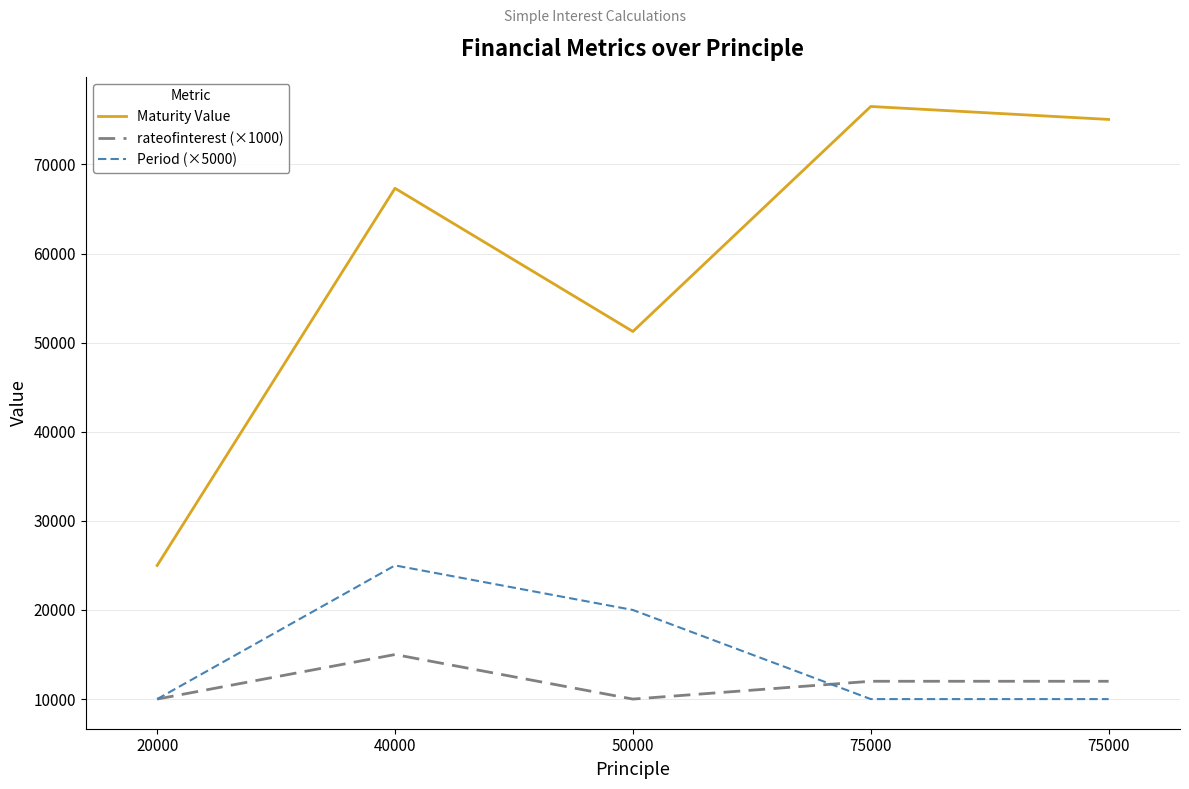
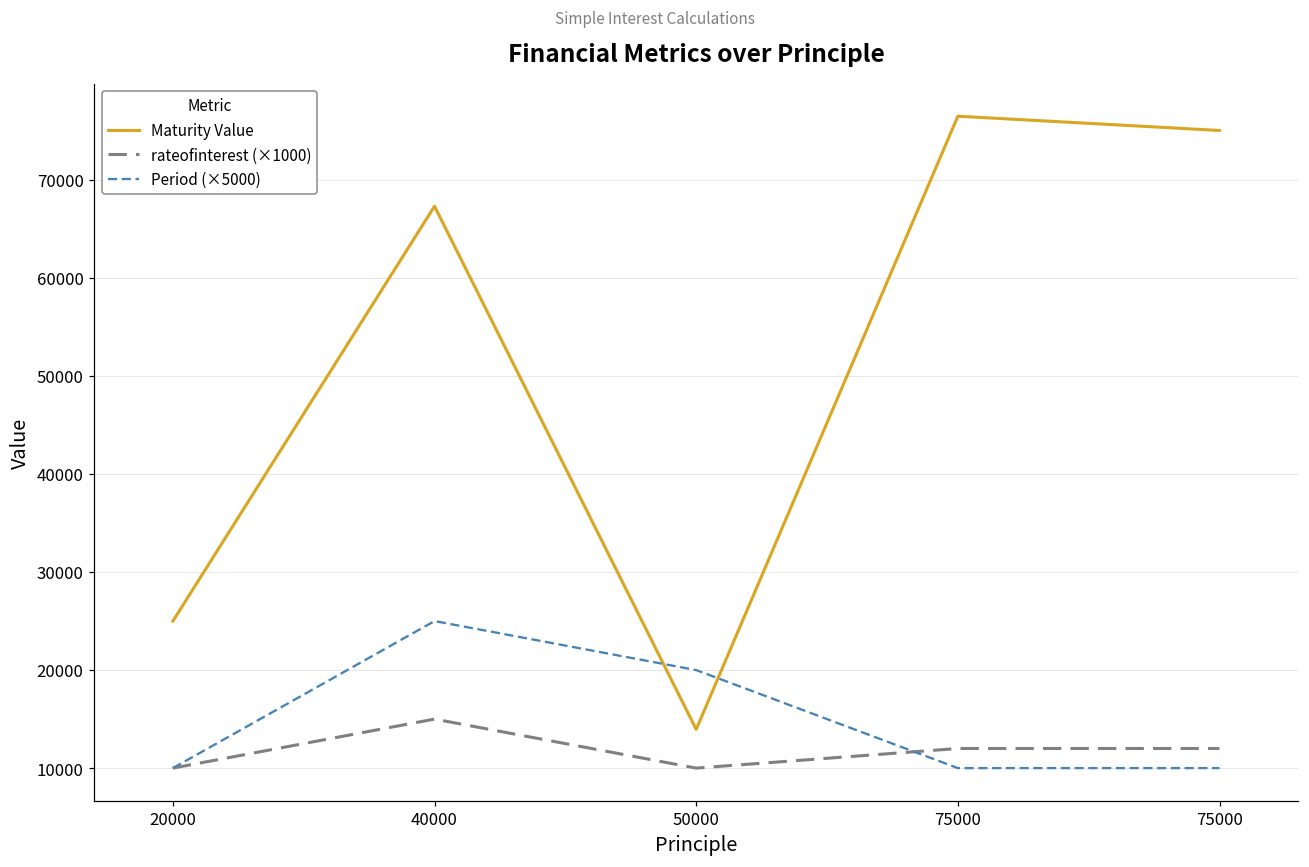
  {
    "Maturity Value": {
      "20000": 25000,
      "40000": 67000,
-     "50000": 51000
+     "50000": 14000
    },
    "rateofinterest (×1000)": {
      "40000": 15000,
      "50000": 10000
    },
    "Period (×5000)": {
      "40000": 25000,
      "50000": 20000
    }
  }
